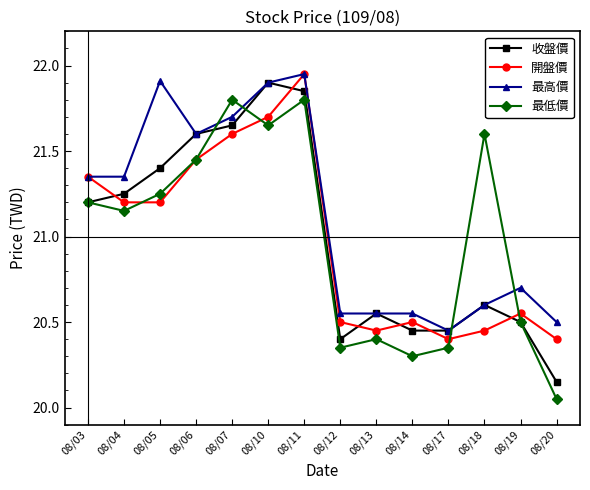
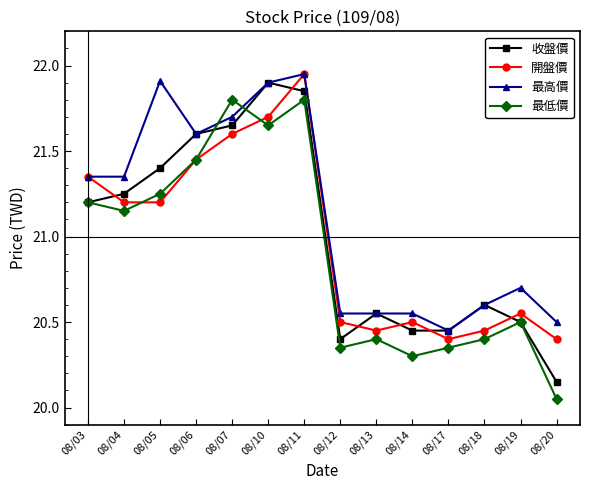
  {
    "收盤價": {
      "08/04": 21.25,
      "08/05": 21.4,
      "08/07": 21.65,
      "08/11": 21.85,
      "08/12": 20.4,
      "08/14": 20.45,
      "08/20": 20.15
    },
    "開盤價": {
      "08/04": 21.2,
      "08/05": 21.2,
      "08/07": 21.6,
      "08/10": 21.7,
      "08/12": 20.5,
      "08/13": 20.45,
      "08/14": 20.5,
      "08/17": 20.4,
      "08/18": 20.45,
      "08/19": 20.55,
      "08/20": 20.4
    },
    "最高價": {
      "08/04": 21.35,
      "08/05": 21.9,
      "08/07": 21.7,
      "08/12": 20.55,
      "08/14": 20.55,
      "08/19": 20.7,
      "08/20": 20.5
    },
    "最低價": {
      "08/04": 21.15,
      "08/05": 21.25,
      "08/07": 21.8,
      "08/10": 21.65,
      "08/11": 21.8,
      "08/12": 20.35,
      "08/13": 20.4,
      "08/14": 20.3,
      "08/17": 20.35,
-     "08/18": 21.6,
+     "08/18": 20.4,
      "08/20": 20.05
    }
  }
